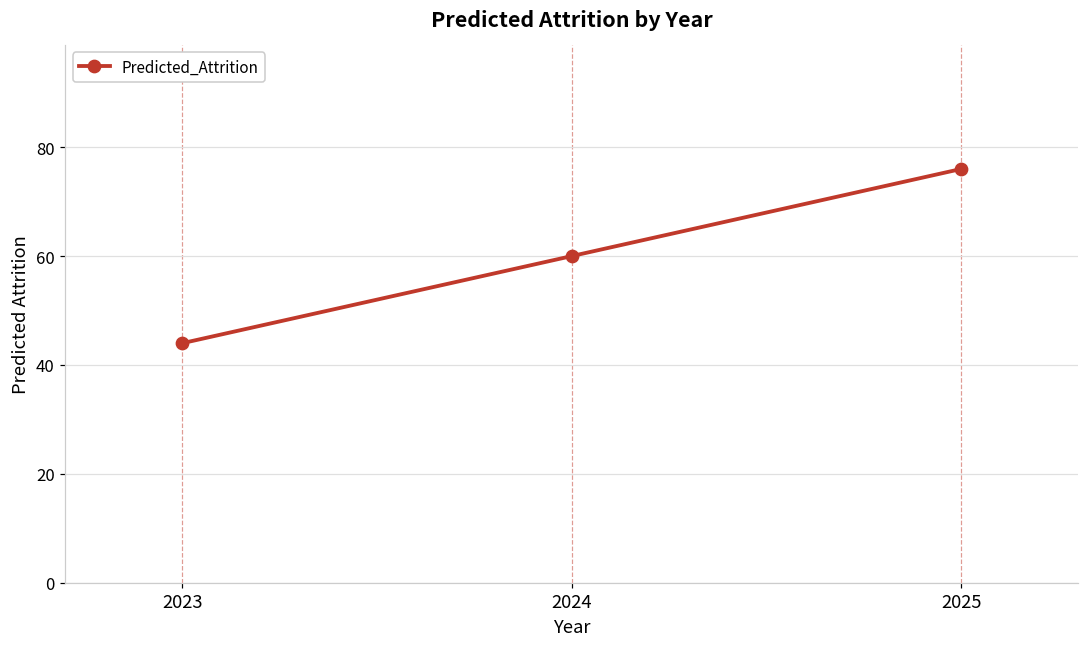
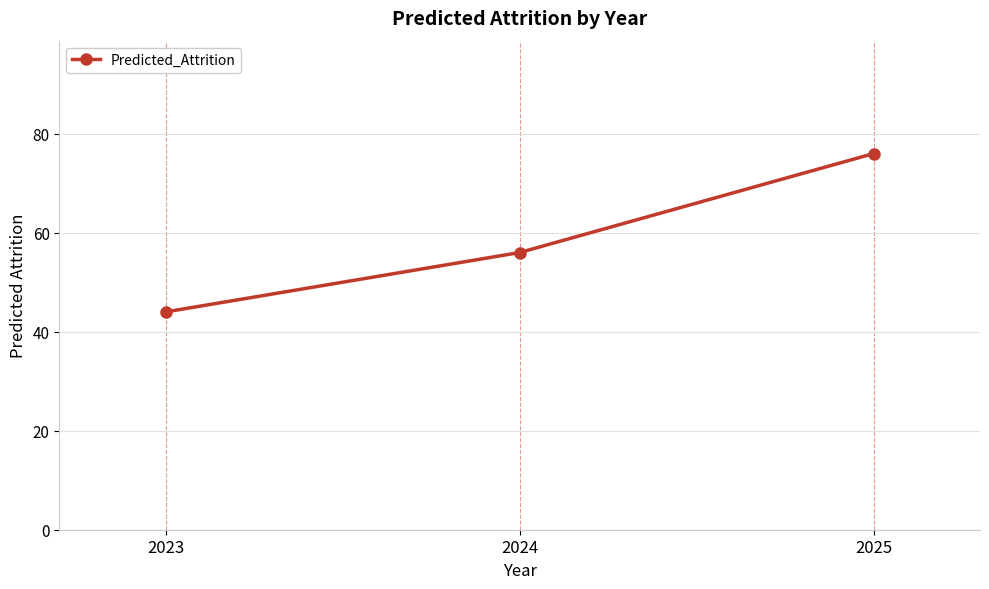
  {
    "2023": 44,
-   "2024": 60,
+   "2024": 56,
    "2025": 76
  }
